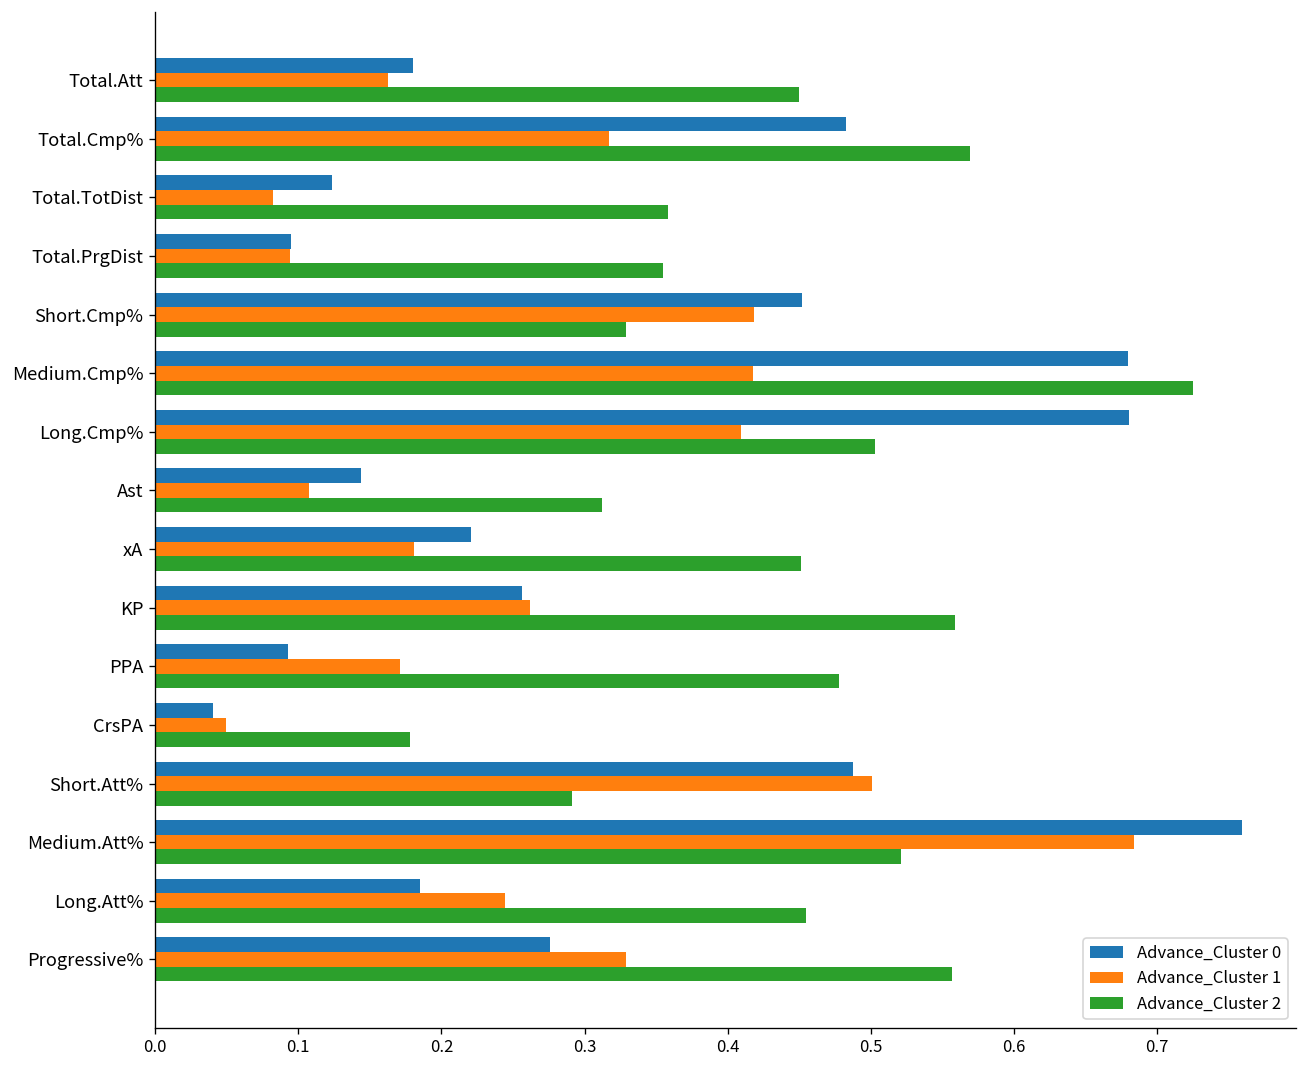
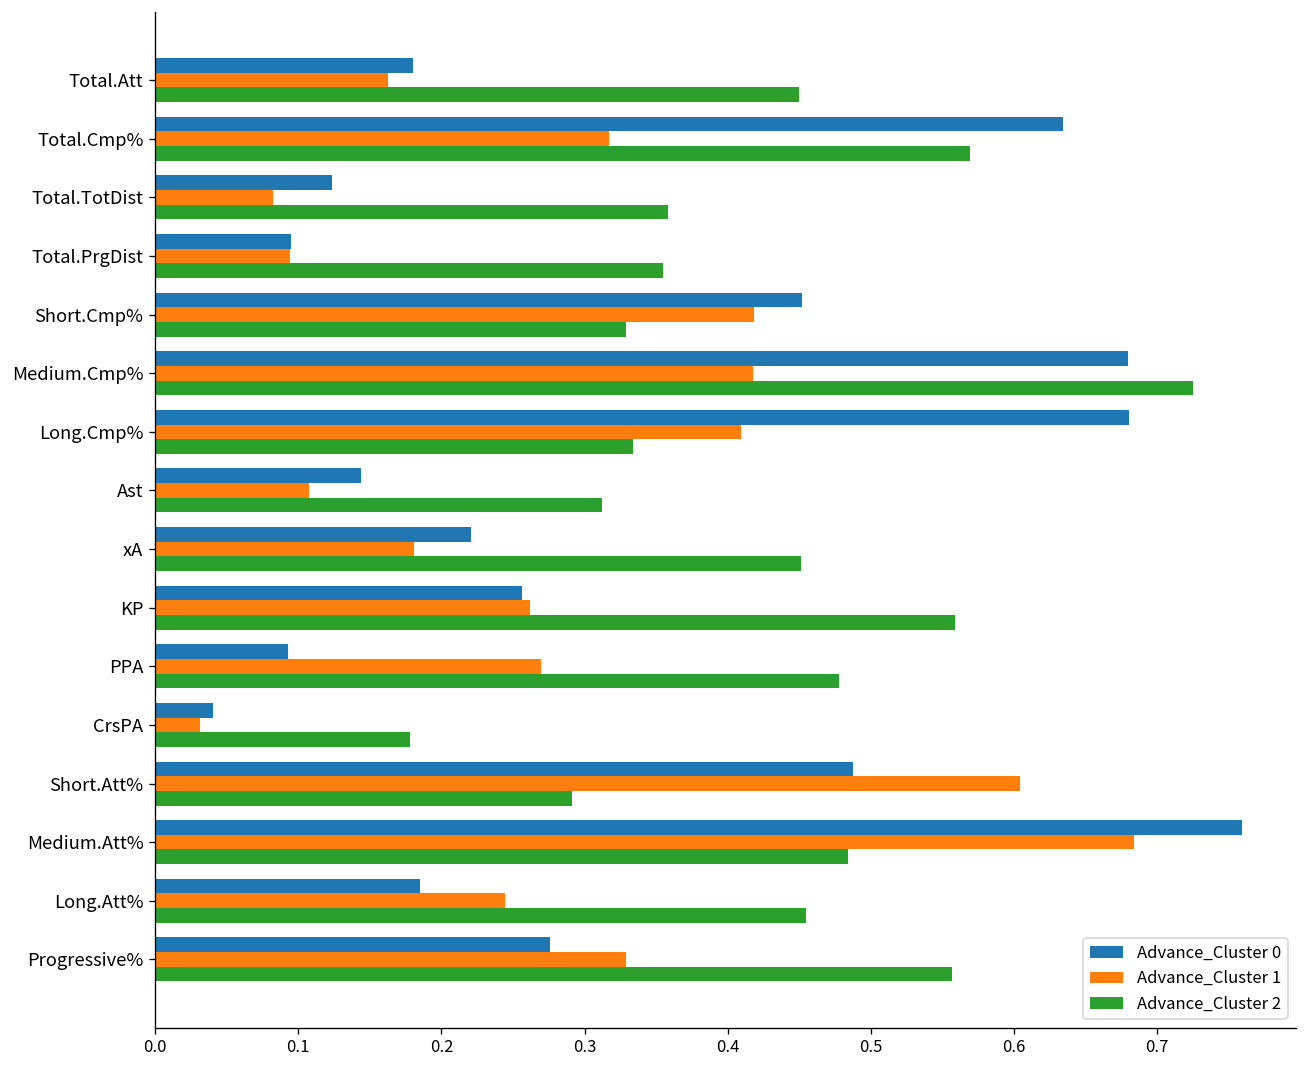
  {
    "Advance_Cluster 0": {
      "Total.Att": 0.180,
-     "Total.Cmp%": 0.482,
+     "Total.Cmp%": 0.634,
      "Total.TotDist": 0.124,
      "Total.PrgDist": 0.095,
      "Short.Cmp%": 0.452,
      "Medium.Cmp%": 0.680,
      "Long.Cmp%": 0.680,
      "Ast": 0.143,
      "xA": 0.221,
      "KP": 0.257,
      "PPA": 0.093,
      "CrsPA": 0.041,
      "Short.Att%": 0.488,
      "Medium.Att%": 0.759,
      "Long.Att%": 0.185,
      "Progressive%": 0.276
    },
    "Advance_Cluster 1": {
      "Total.Att": 0.163,
      "Total.Cmp%": 0.317,
      "Total.TotDist": 0.083,
      "Total.PrgDist": 0.095,
      "Short.Cmp%": 0.419,
      "Medium.Cmp%": 0.418,
      "Long.Cmp%": 0.409,
      "Ast": 0.108,
      "xA": 0.181,
      "KP": 0.262,
-     "PPA": 0.171,
-     "CrsPA": 0.049,
-     "Short.Att%": 0.500,
+     "PPA": 0.269,
+     "CrsPA": 0.031,
+     "Short.Att%": 0.604,
      "Medium.Att%": 0.684,
      "Long.Att%": 0.245,
      "Progressive%": 0.329
    },
    "Advance_Cluster 2": {
      "Total.Att": 0.450,
      "Total.Cmp%": 0.569,
      "Total.TotDist": 0.358,
      "Total.PrgDist": 0.354,
      "Short.Cmp%": 0.329,
      "Medium.Cmp%": 0.725,
-     "Long.Cmp%": 0.503,
+     "Long.Cmp%": 0.334,
      "Ast": 0.312,
      "xA": 0.451,
      "KP": 0.559,
      "PPA": 0.477,
      "CrsPA": 0.178,
      "Short.Att%": 0.291,
-     "Medium.Att%": 0.521,
+     "Medium.Att%": 0.484,
      "Long.Att%": 0.455,
      "Progressive%": 0.557
    }
  }
